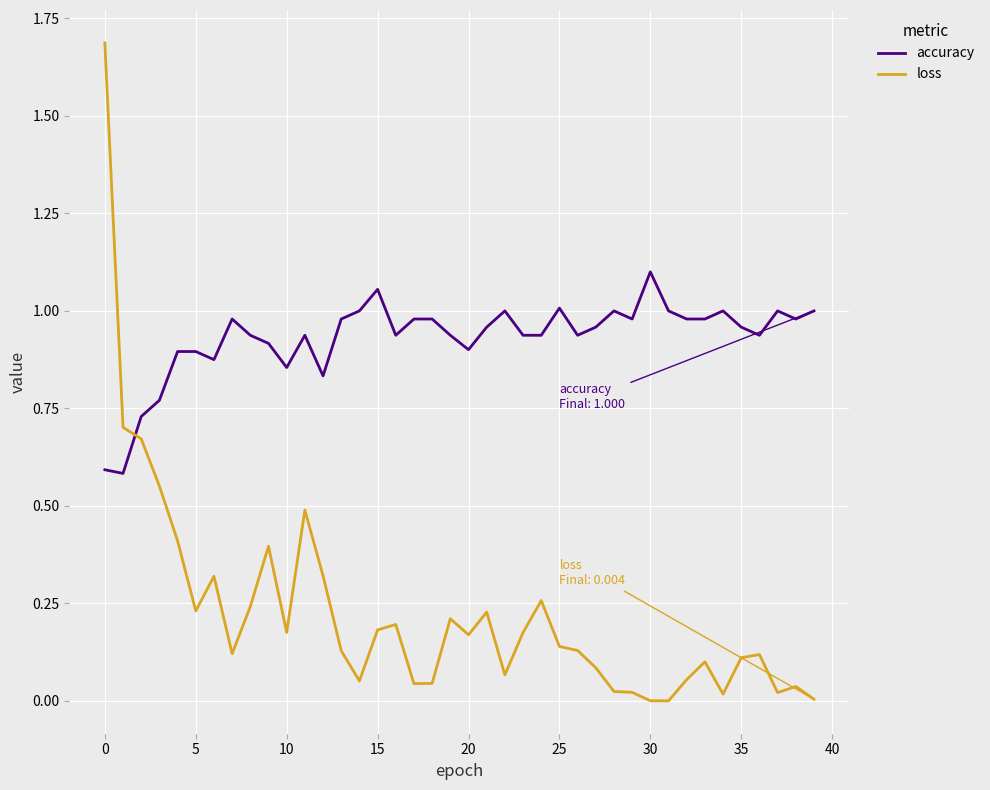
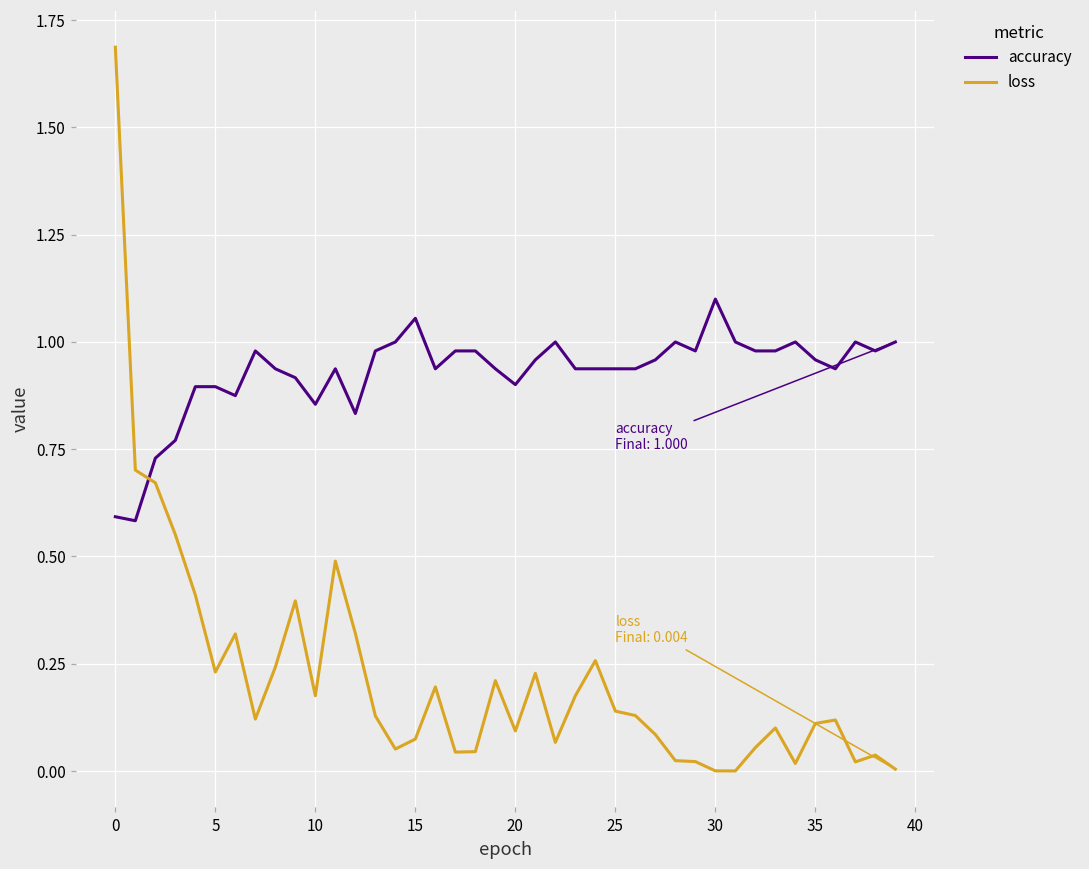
  {
    "accuracy": {
      "0": 0.59,
      "5": 0.90,
      "10": 0.85,
      "15": 1.06,
      "20": 0.90,
-     "25": 1.01,
+     "25": 0.94,
      "30": 1.10
    },
    "loss": {
      "0": 1.69,
      "5": 0.23,
      "10": 0.18,
-     "15": 0.18,
-     "20": 0.17,
+     "15": 0.07,
+     "20": 0.09,
      "30": 0.00
    }
  }
